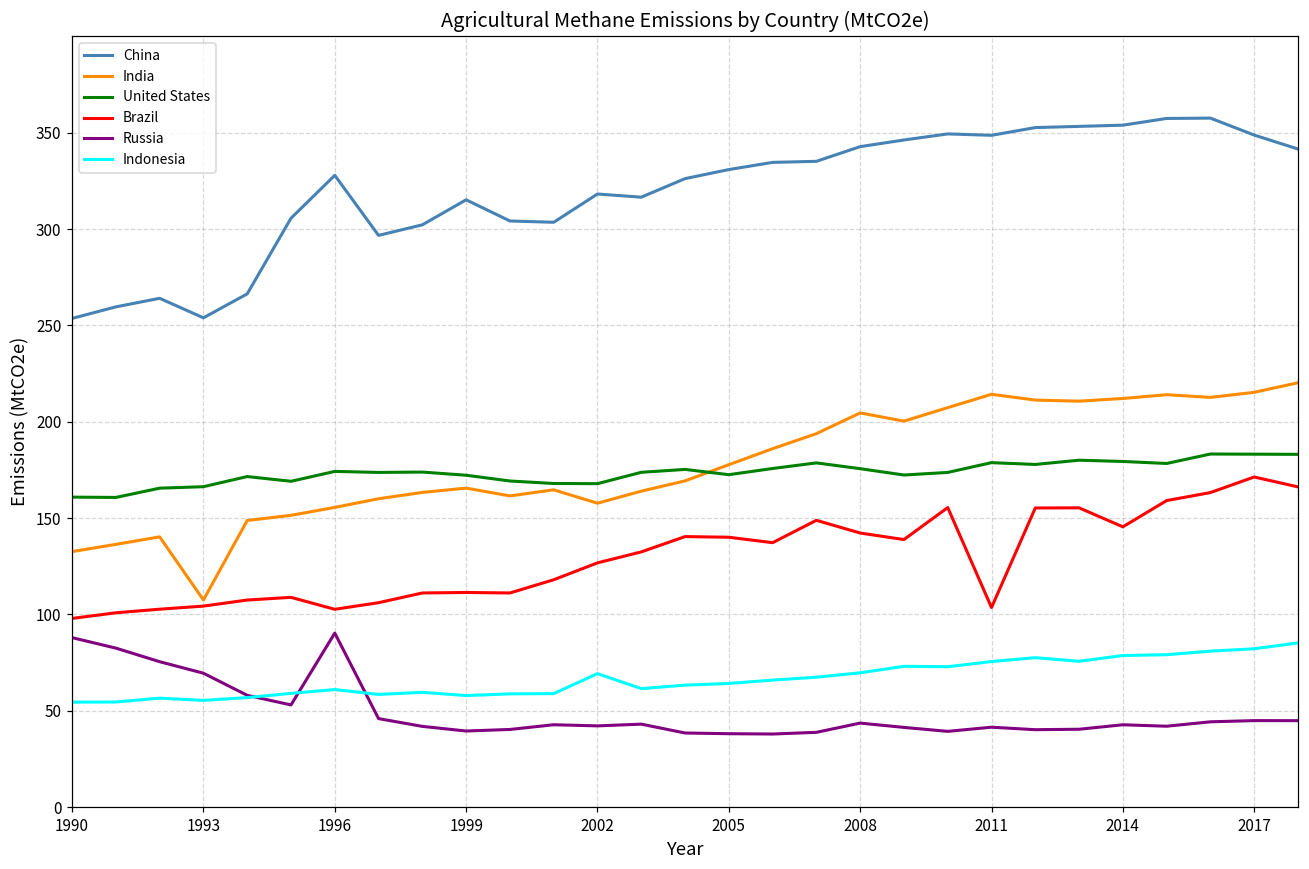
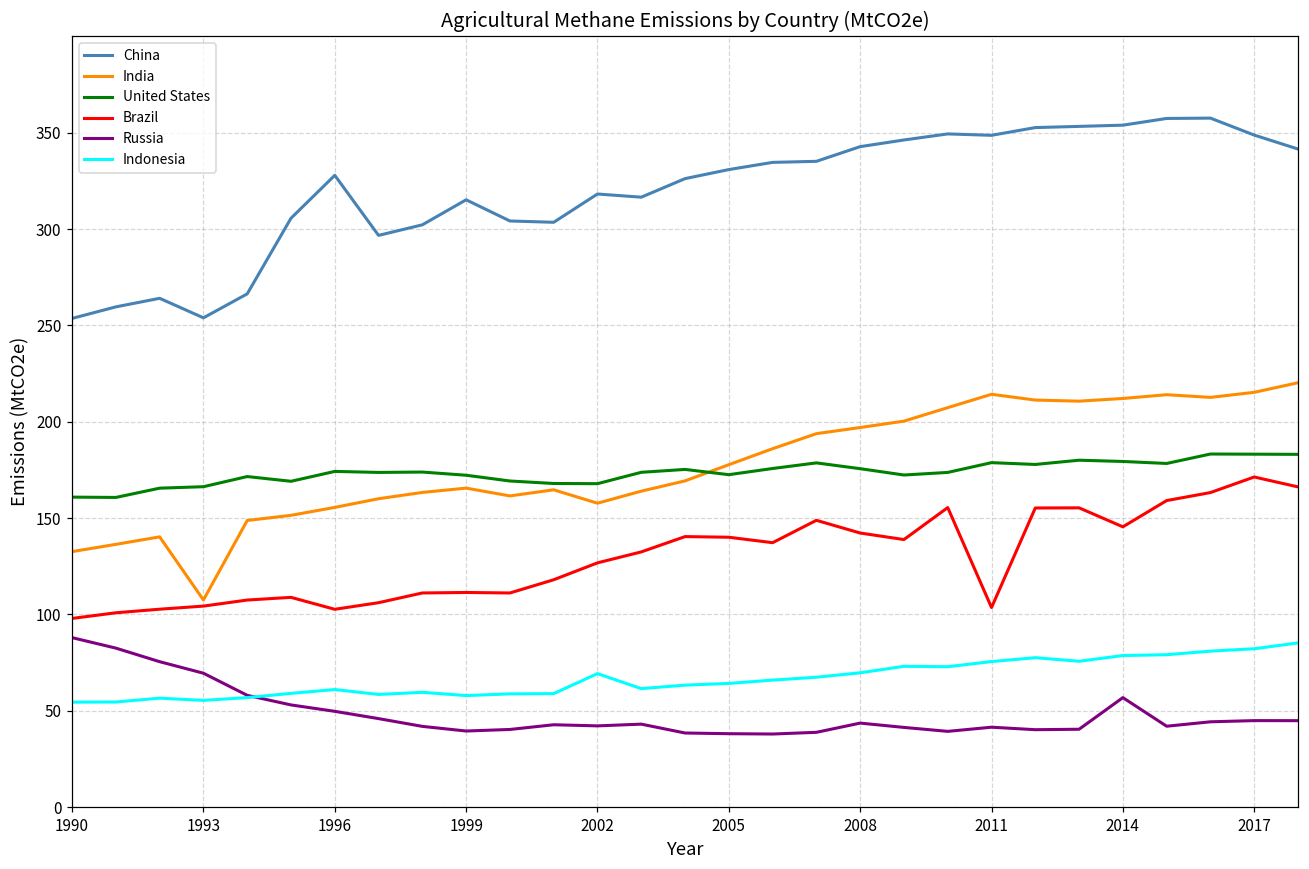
  {
    "China": {
      "1990": 254,
      "1993": 254,
      "1996": 328,
      "1999": 315,
      "2002": 318,
      "2005": 331,
      "2008": 343,
      "2011": 349,
      "2014": 354,
      "2017": 349
    },
    "India": {
      "1990": 133,
      "1993": 107,
      "1996": 156,
      "1999": 166,
      "2002": 158,
      "2005": 178,
-     "2008": 205,
+     "2008": 197,
      "2011": 214,
      "2014": 212,
      "2017": 215
    },
    "United States": {
      "1990": 161,
      "1993": 166,
      "1996": 174,
      "1999": 172,
      "2002": 168,
      "2005": 173,
      "2008": 176,
      "2011": 179,
      "2014": 179,
      "2017": 183
    },
    "Brazil": {
      "1990": 98,
      "1993": 104,
      "1996": 103,
      "1999": 111,
      "2002": 127,
      "2005": 140,
      "2008": 142,
      "2011": 104,
      "2014": 145,
      "2017": 171
    },
    "Russia": {
      "1990": 88,
      "1993": 69,
-     "1996": 90,
+     "1996": 50,
      "1999": 39,
      "2002": 42,
      "2005": 38,
      "2008": 44,
      "2011": 41,
-     "2014": 43,
+     "2014": 57,
      "2017": 45
    },
    "Indonesia": {
      "1990": 54,
      "1993": 55,
      "1996": 61,
      "1999": 58,
      "2002": 69,
      "2005": 64,
      "2008": 70,
      "2011": 76,
      "2014": 79,
      "2017": 82
    }
  }
